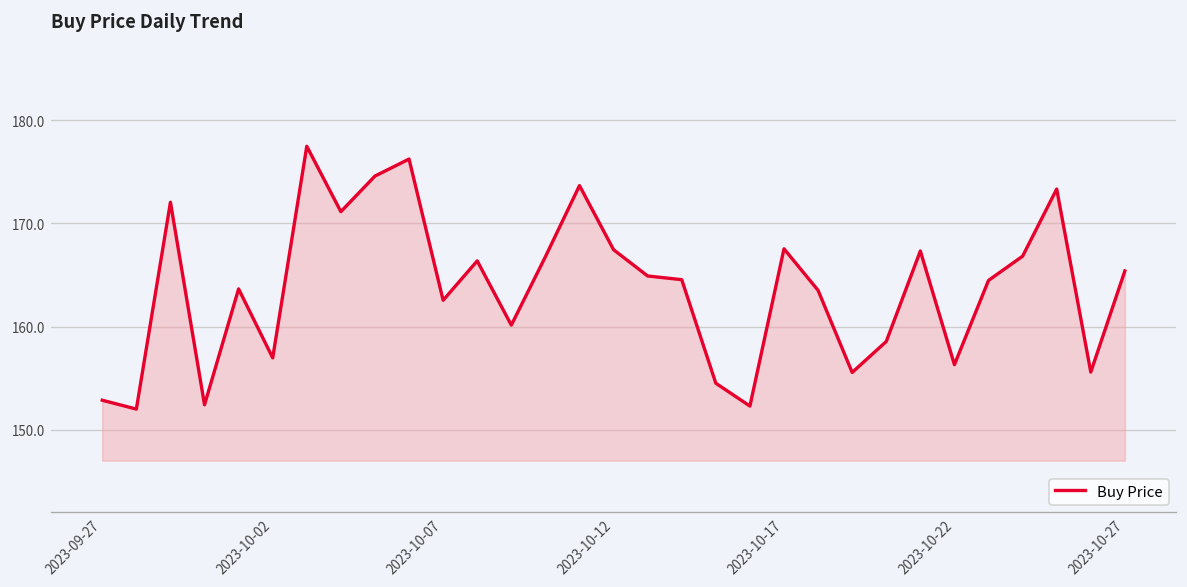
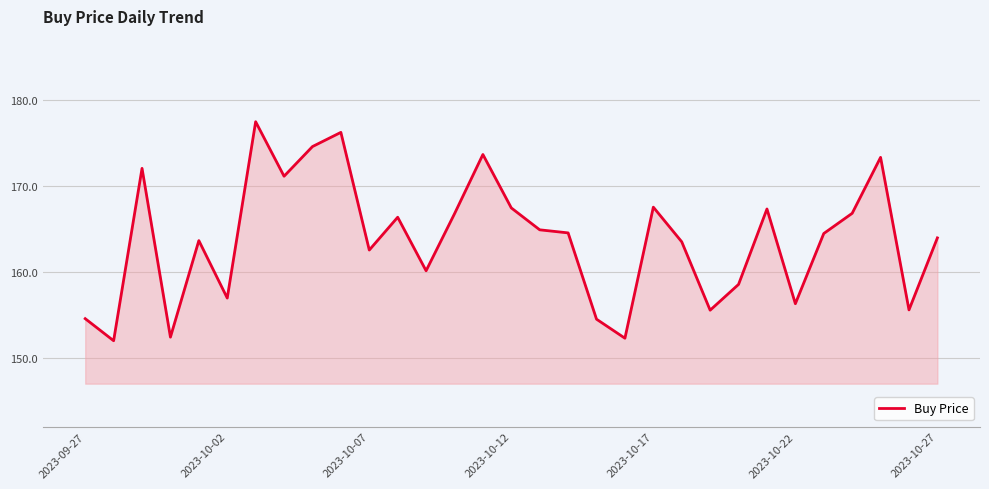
  {
-   "2023-09-27": 153,
+   "2023-09-27": 155,
    "2023-10-02": 157,
    "2023-10-07": 163,
    "2023-10-12": 167,
    "2023-10-17": 168,
    "2023-10-22": 156,
-   "2023-10-27": 165
+   "2023-10-27": 164
  }
